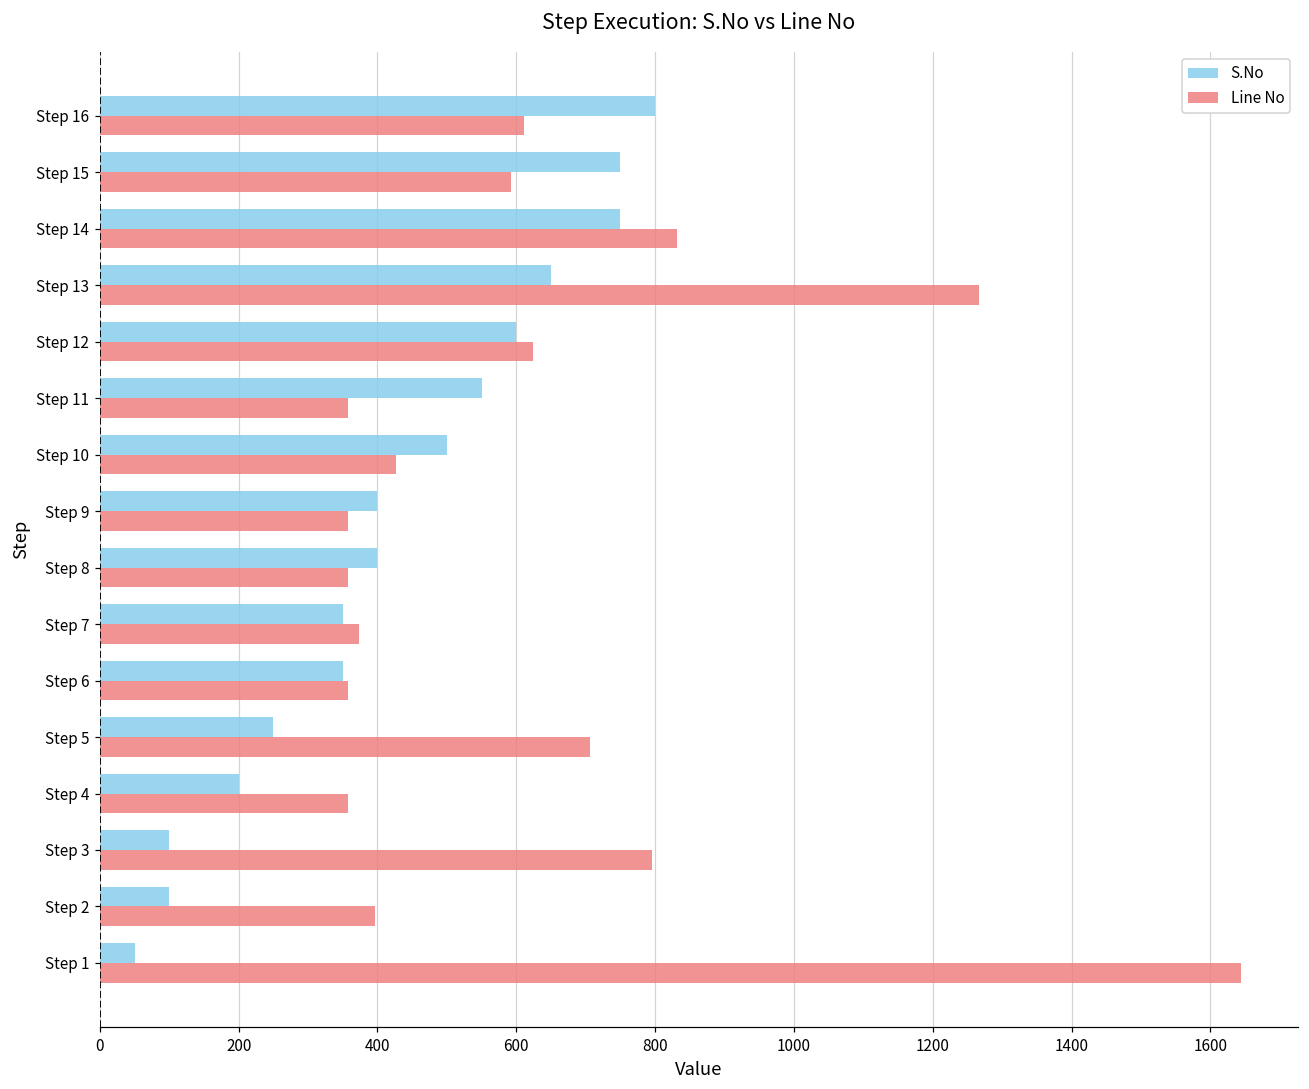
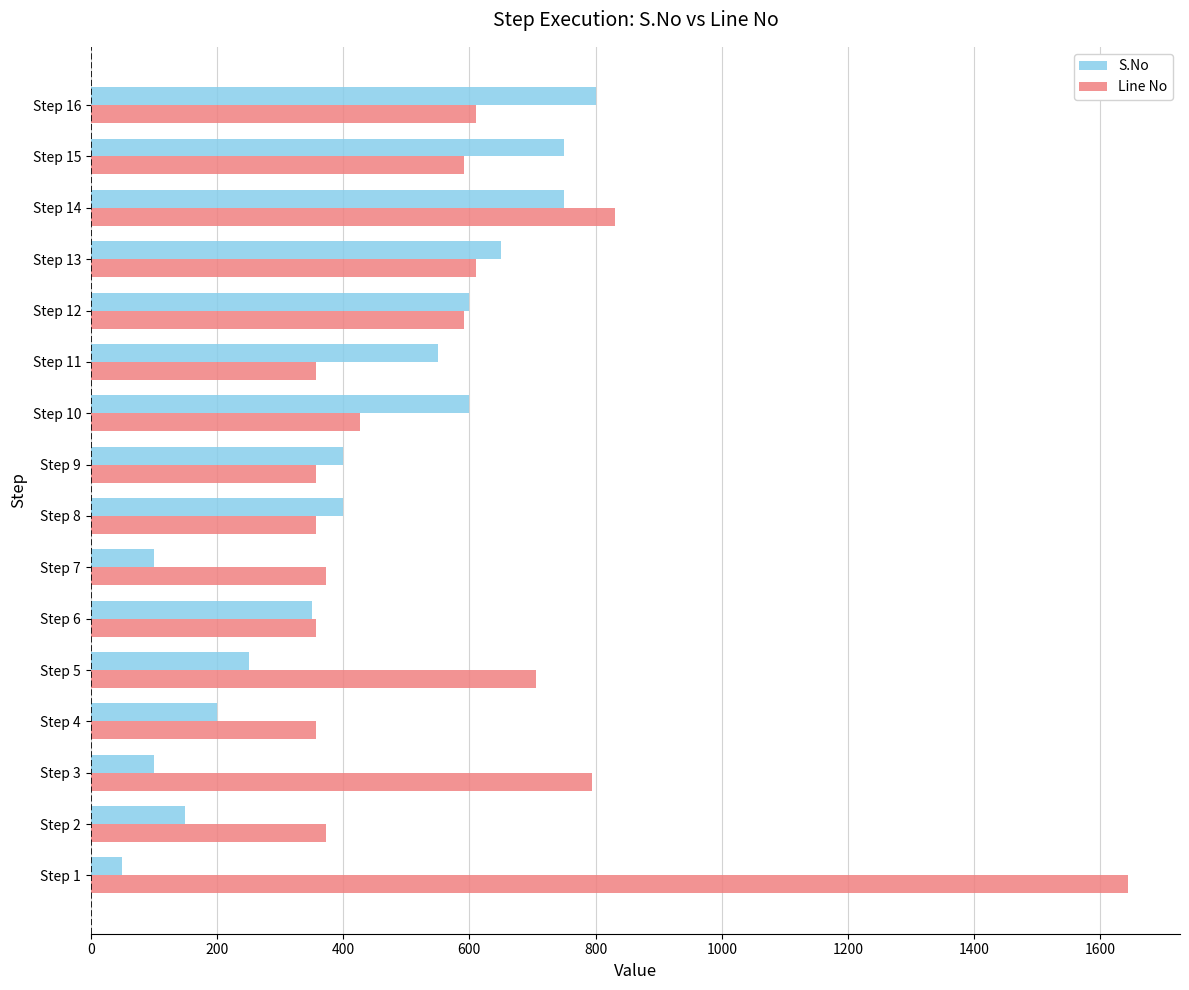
  {
    "S.No": {
      "Step 16": 800,
      "Step 15": 750,
      "Step 14": 750,
      "Step 13": 650,
      "Step 12": 600,
      "Step 11": 550,
-     "Step 10": 500,
+     "Step 10": 600,
      "Step 9": 400,
      "Step 8": 400,
-     "Step 7": 350,
+     "Step 7": 100,
      "Step 6": 350,
      "Step 5": 250,
      "Step 4": 200,
      "Step 3": 100,
-     "Step 2": 100,
+     "Step 2": 150,
      "Step 1": 50
    },
    "Line No": {
      "Step 16": 610,
      "Step 15": 590,
      "Step 14": 830,
-     "Step 13": 1270,
-     "Step 12": 620,
+     "Step 13": 610,
+     "Step 12": 590,
      "Step 11": 360,
      "Step 10": 430,
      "Step 9": 360,
      "Step 8": 360,
      "Step 7": 370,
      "Step 6": 360,
      "Step 5": 710,
      "Step 4": 360,
      "Step 3": 800,
-     "Step 2": 400,
+     "Step 2": 370,
      "Step 1": 1640
    }
  }
